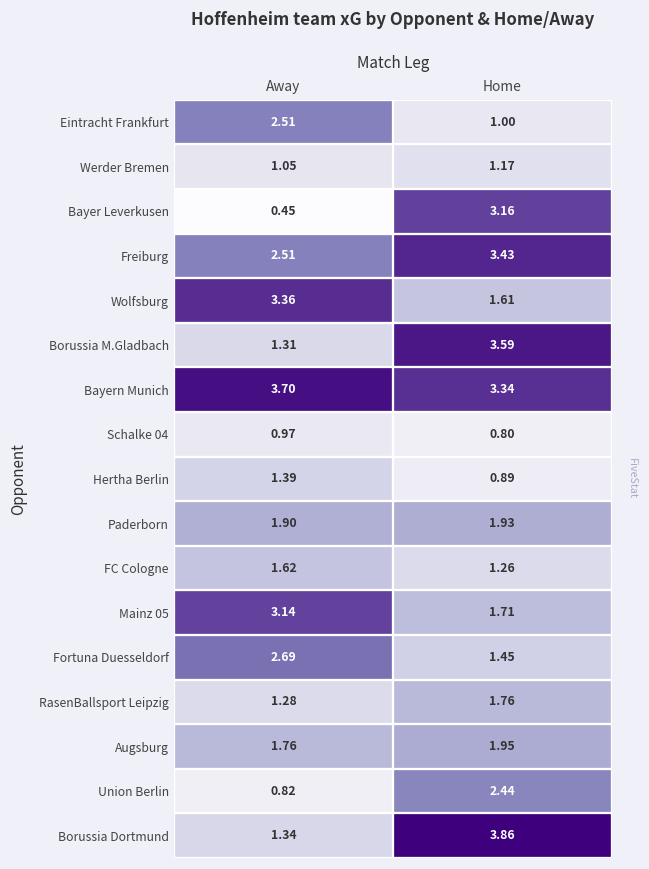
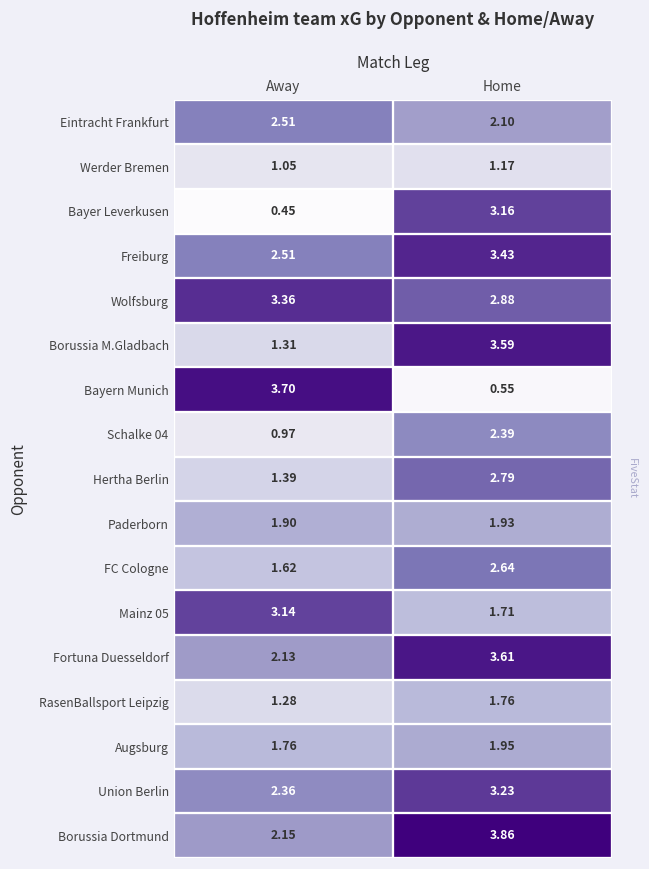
  {
    "Eintracht Frankfurt": {
      "Away": 2.51,
-     "Home": 1.00
+     "Home": 2.10
    },
    "Werder Bremen": {
      "Away": 1.05,
      "Home": 1.17
    },
    "Bayer Leverkusen": {
      "Away": 0.45,
      "Home": 3.16
    },
    "Freiburg": {
      "Away": 2.51,
      "Home": 3.43
    },
    "Wolfsburg": {
      "Away": 3.36,
-     "Home": 1.61
+     "Home": 2.88
    },
    "Borussia M.Gladbach": {
      "Away": 1.31,
      "Home": 3.59
    },
    "Bayern Munich": {
      "Away": 3.70,
-     "Home": 3.34
+     "Home": 0.55
    },
    "Schalke 04": {
      "Away": 0.97,
-     "Home": 0.80
+     "Home": 2.39
    },
    "Hertha Berlin": {
      "Away": 1.39,
-     "Home": 0.89
+     "Home": 2.79
    },
    "Paderborn": {
      "Away": 1.90,
      "Home": 1.93
    },
    "FC Cologne": {
      "Away": 1.62,
-     "Home": 1.26
+     "Home": 2.64
    },
    "Mainz 05": {
      "Away": 3.14,
      "Home": 1.71
    },
    "Fortuna Duesseldorf": {
-     "Away": 2.69,
-     "Home": 1.45
+     "Away": 2.13,
+     "Home": 3.61
    },
    "RasenBallsport Leipzig": {
      "Away": 1.28,
      "Home": 1.76
    },
    "Augsburg": {
      "Away": 1.76,
      "Home": 1.95
    },
    "Union Berlin": {
-     "Away": 0.82,
-     "Home": 2.44
+     "Away": 2.36,
+     "Home": 3.23
    },
    "Borussia Dortmund": {
-     "Away": 1.34,
+     "Away": 2.15,
      "Home": 3.86
    }
  }
